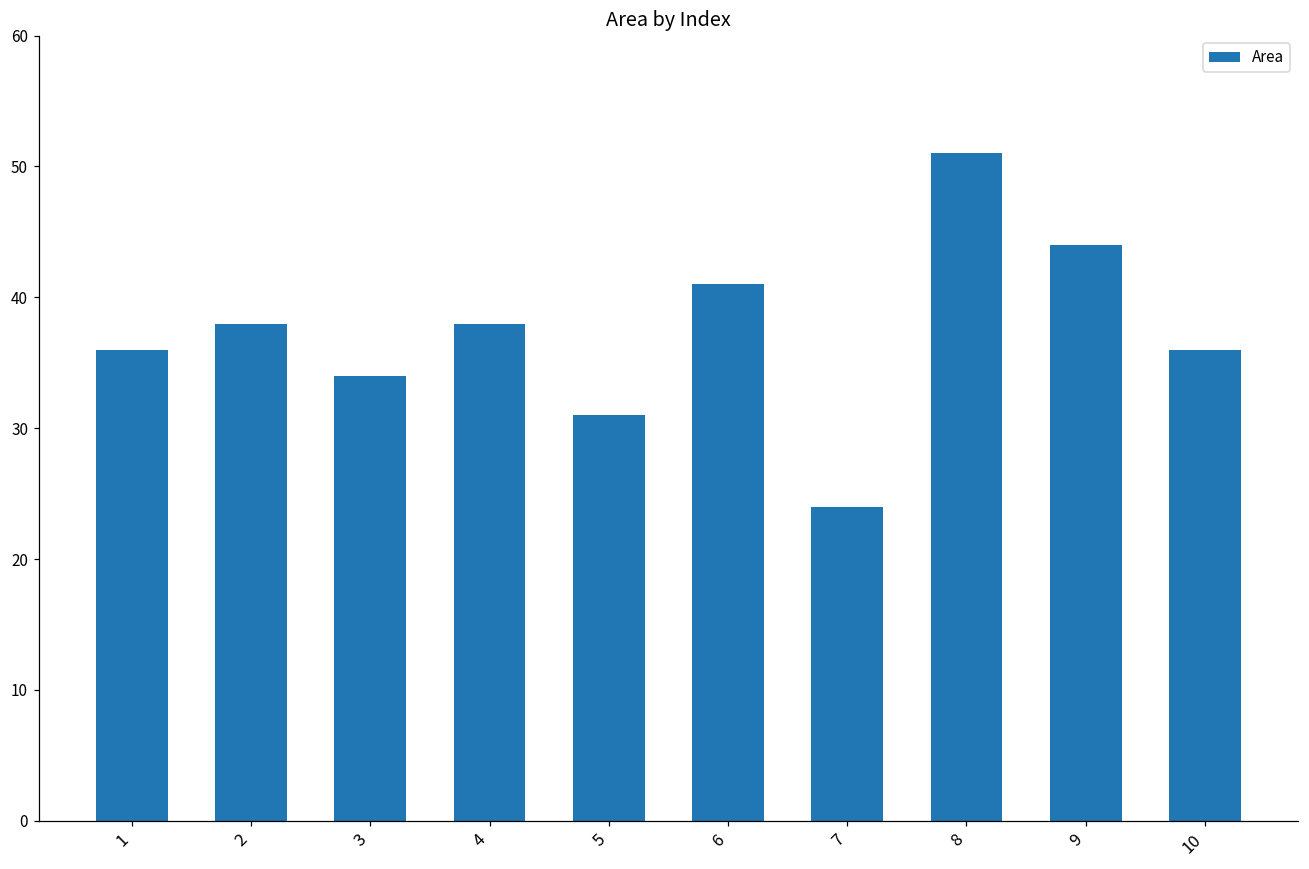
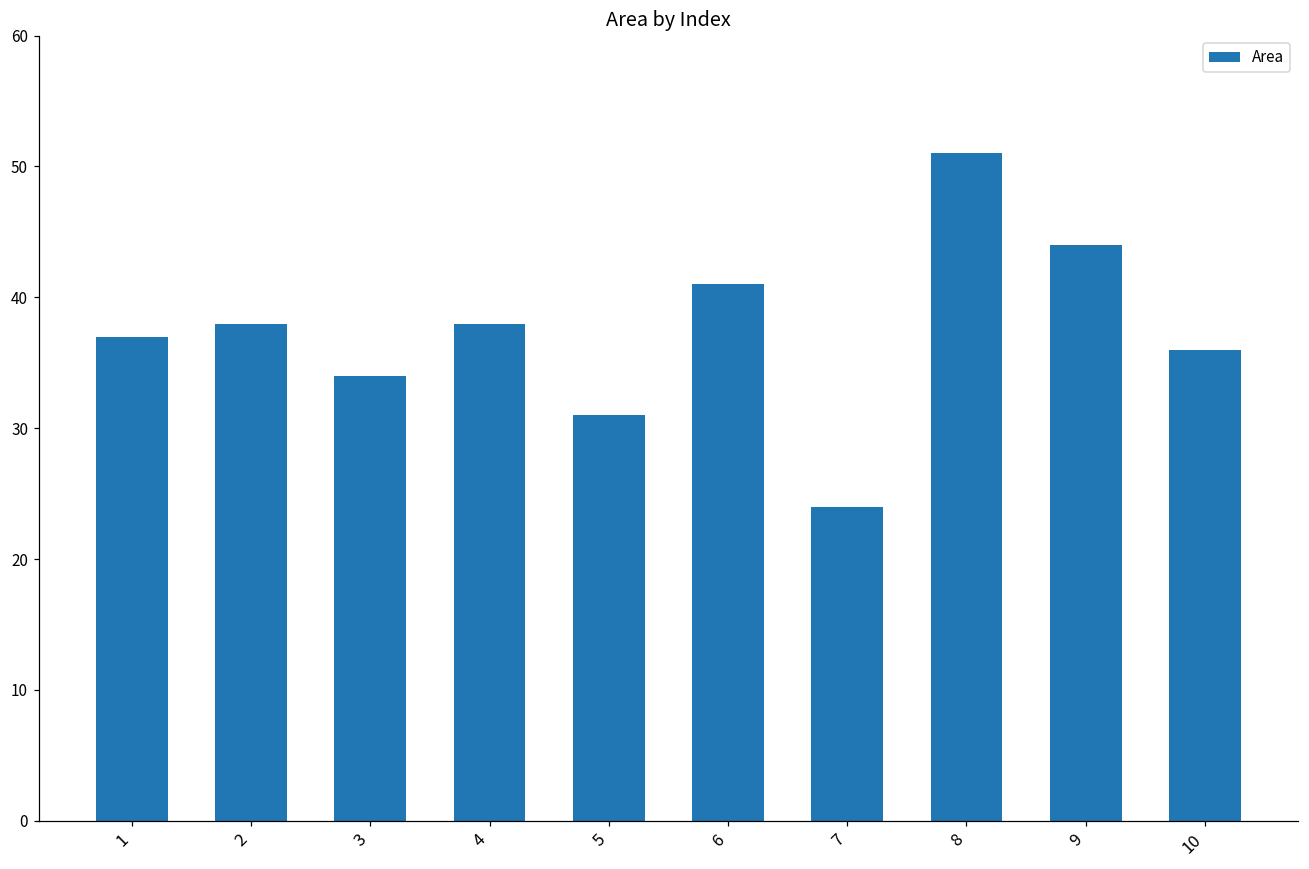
  {
-   "1": 36,
+   "1": 37,
    "2": 38,
    "3": 34,
    "4": 38,
    "5": 31,
    "6": 41,
    "7": 24,
    "8": 51,
    "9": 44,
    "10": 36
  }
